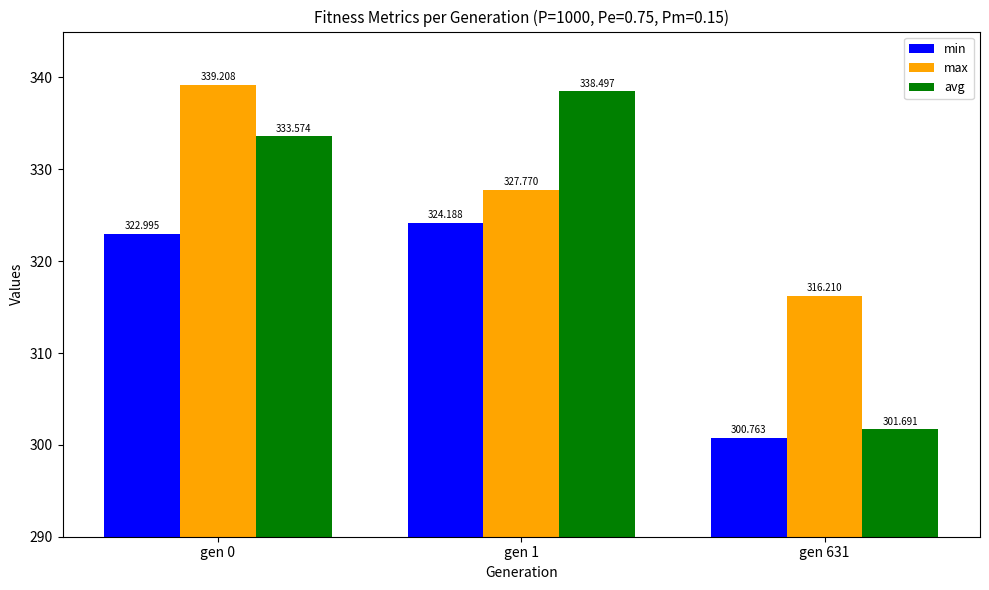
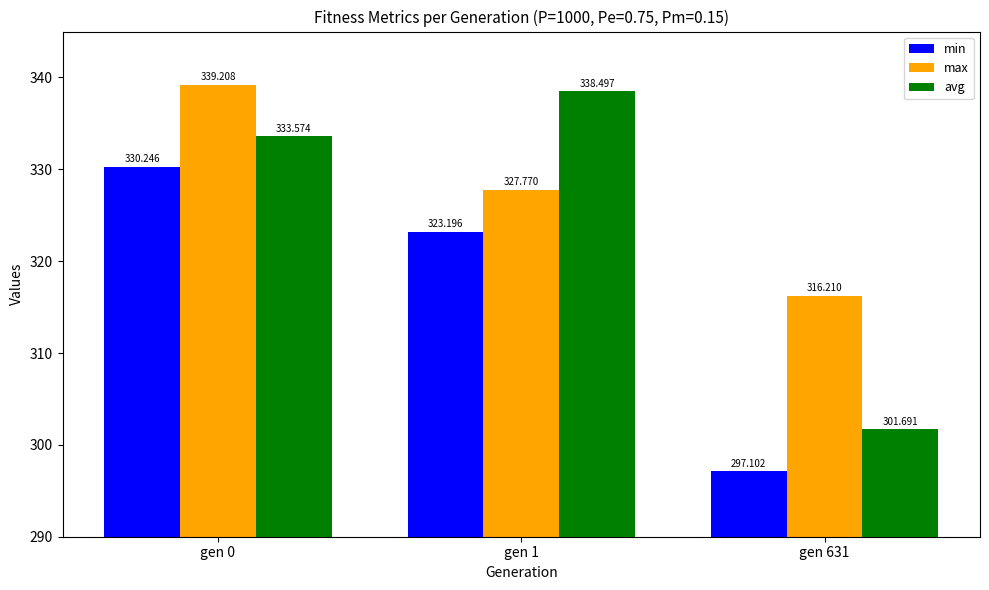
  {
    "min": {
-     "gen 0": 322.995,
-     "gen 1": 324.188,
-     "gen 631": 300.763
+     "gen 0": 330.246,
+     "gen 1": 323.196,
+     "gen 631": 297.102
    },
    "max": {
      "gen 0": 339.208,
      "gen 1": 327.770,
      "gen 631": 316.210
    },
    "avg": {
      "gen 0": 333.574,
      "gen 1": 338.497,
      "gen 631": 301.691
    }
  }
